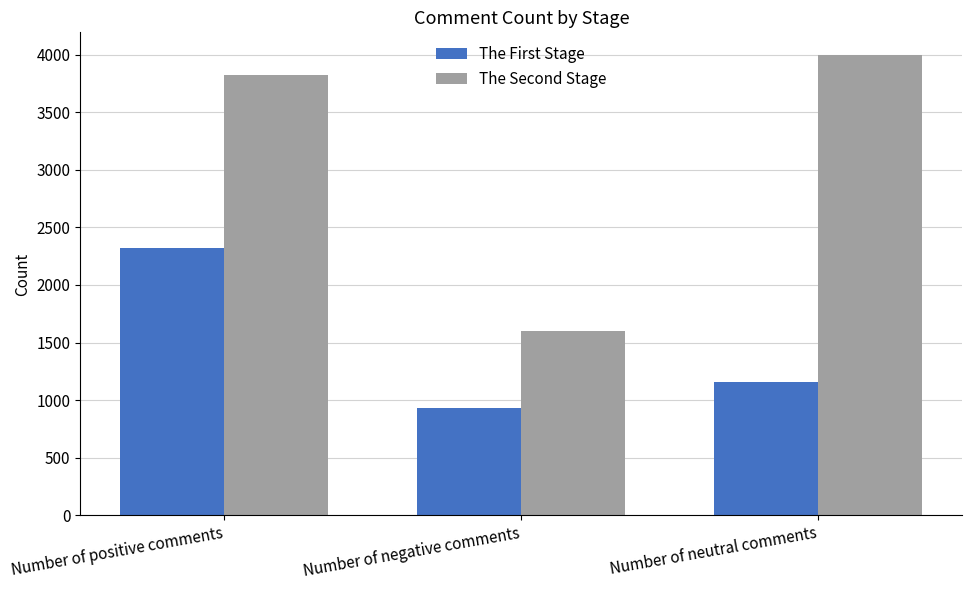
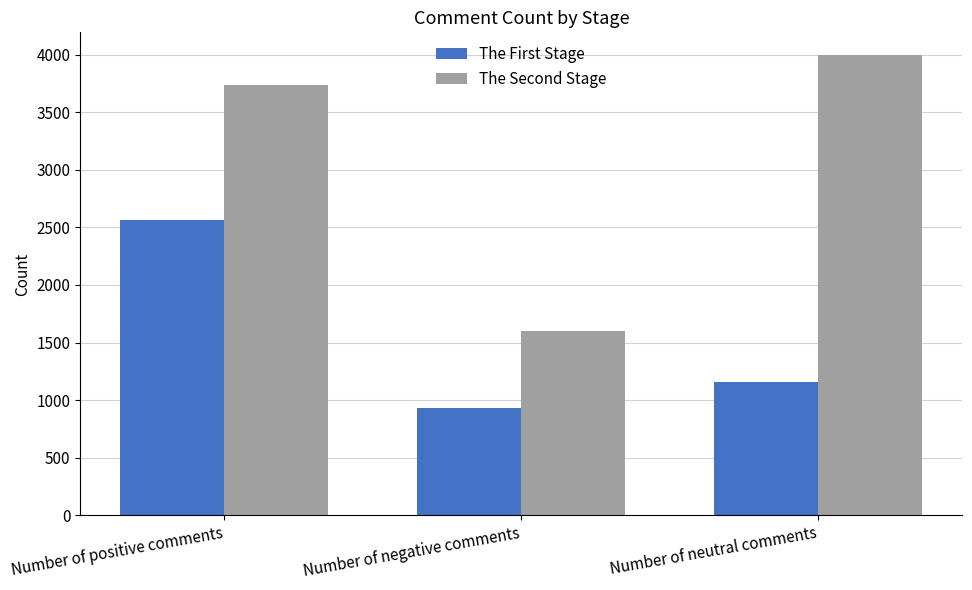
  {
    "The First Stage": {
-     "Number of positive comments": 2320,
+     "Number of positive comments": 2560,
      "Number of negative comments": 930,
      "Number of neutral comments": 1160
    },
    "The Second Stage": {
-     "Number of positive comments": 3820,
+     "Number of positive comments": 3740,
      "Number of negative comments": 1600,
      "Number of neutral comments": 3990
    }
  }
